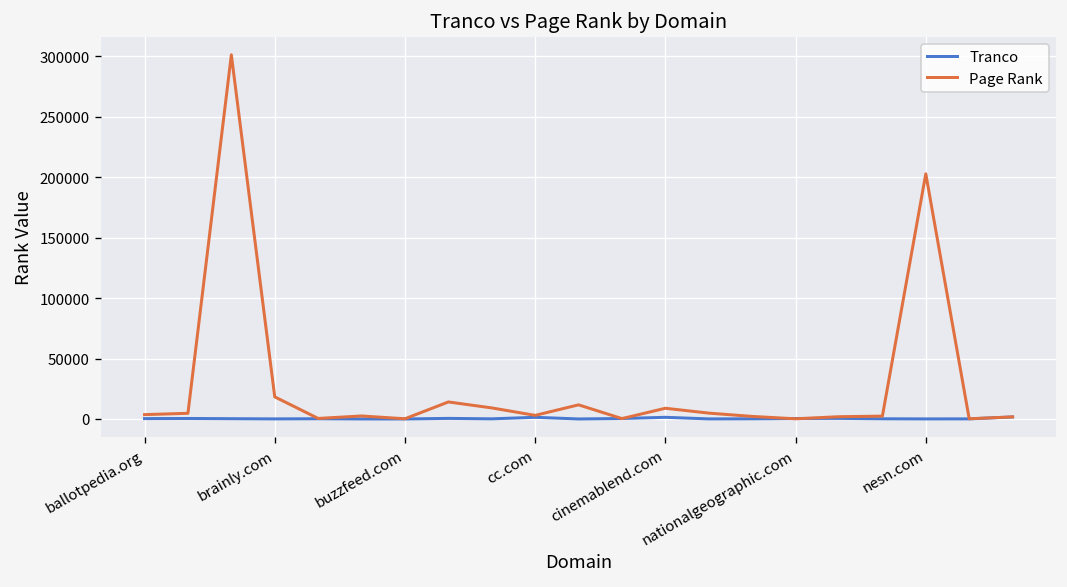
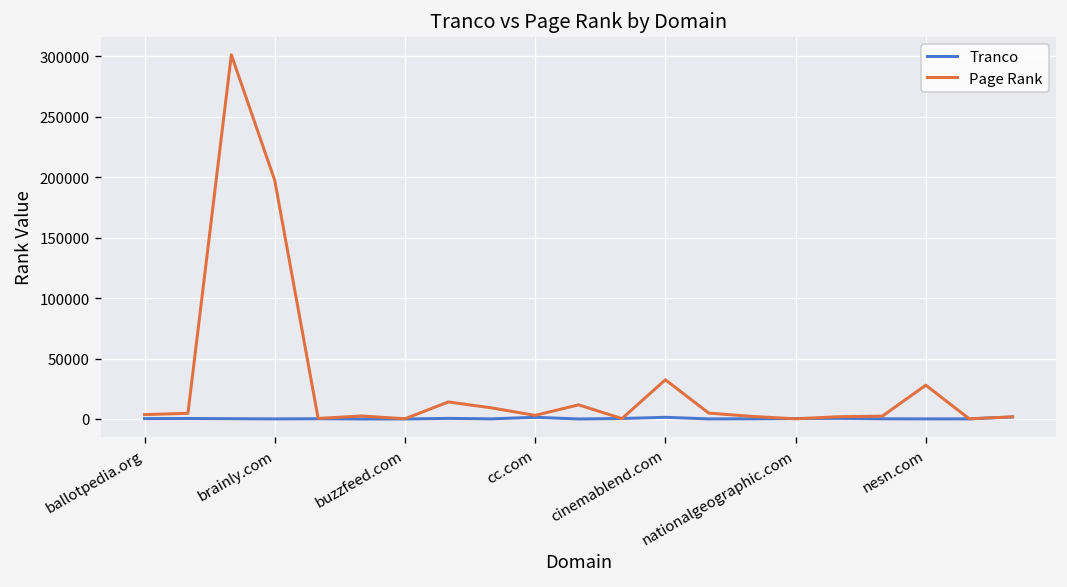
  {
    "Tranco": {
      "ballotpedia.org": 0,
      "brainly.com": 0,
      "cinemablend.com": 1000,
      "nesn.com": 0
    },
    "Page Rank": {
      "ballotpedia.org": 4000,
-     "brainly.com": 18000,
-     "cinemablend.com": 9000,
-     "nesn.com": 203000
+     "brainly.com": 197000,
+     "cinemablend.com": 32000,
+     "nesn.com": 28000
    }
  }
